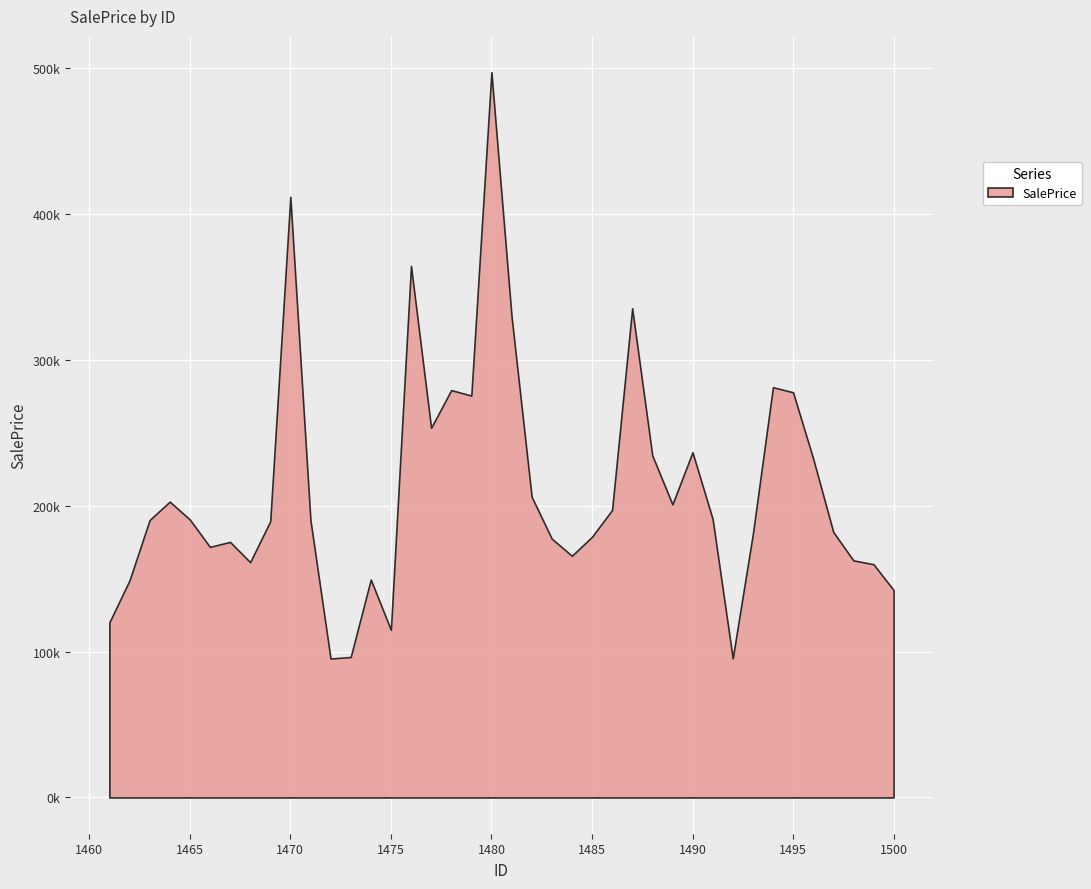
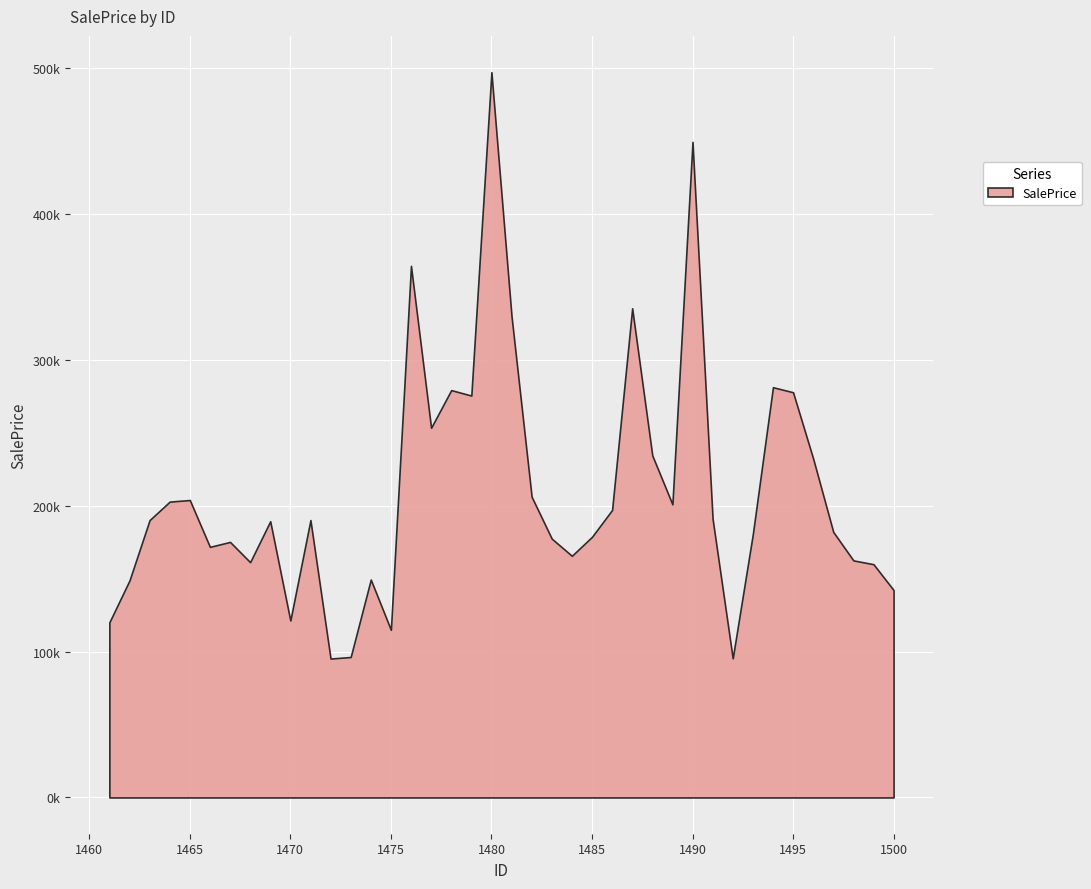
  {
-   "1465": 191000,
-   "1470": 412000,
+   "1465": 204000,
+   "1470": 121000,
    "1475": 115000,
    "1480": 497000,
    "1485": 179000,
-   "1490": 237000,
+   "1490": 450000,
    "1495": 278000,
    "1500": 142000
  }
